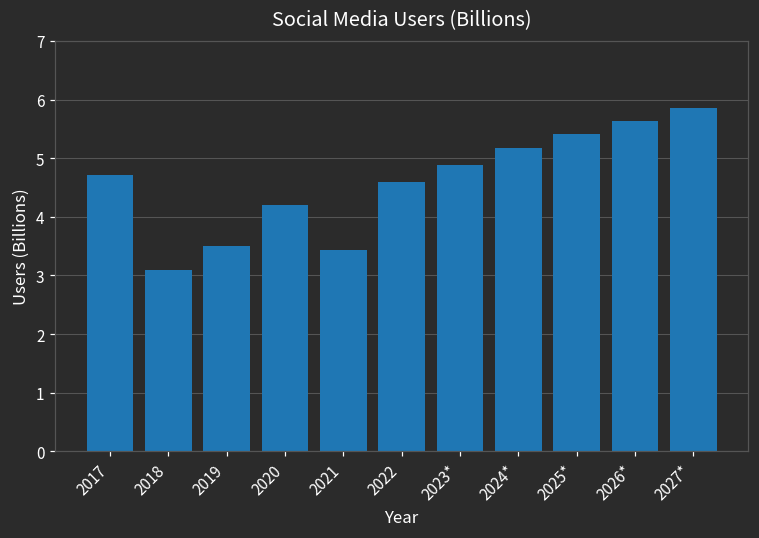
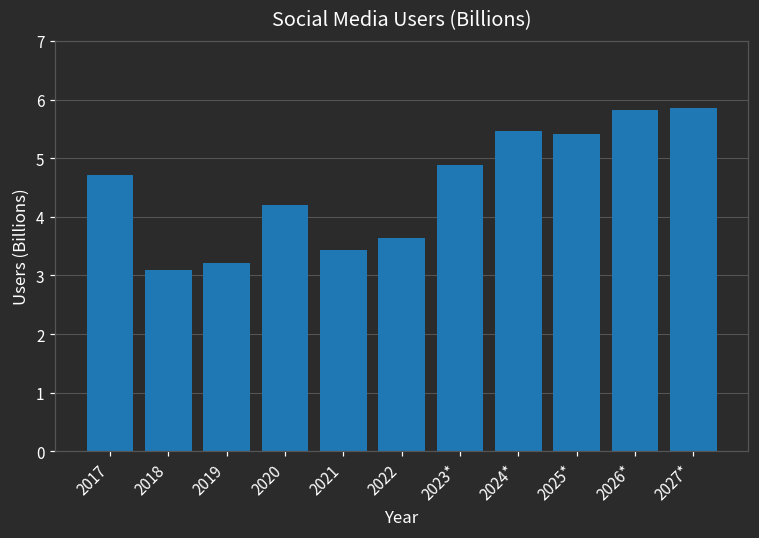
  {
    "2017": 4.7,
    "2018": 3.1,
-   "2019": 3.5,
+   "2019": 3.2,
    "2020": 4.2,
    "2021": 3.4,
-   "2022": 4.6,
+   "2022": 3.6,
    "2023*": 4.9,
-   "2024*": 5.2,
+   "2024*": 5.5,
    "2025*": 5.4,
-   "2026*": 5.6,
+   "2026*": 5.8,
    "2027*": 5.9
  }
